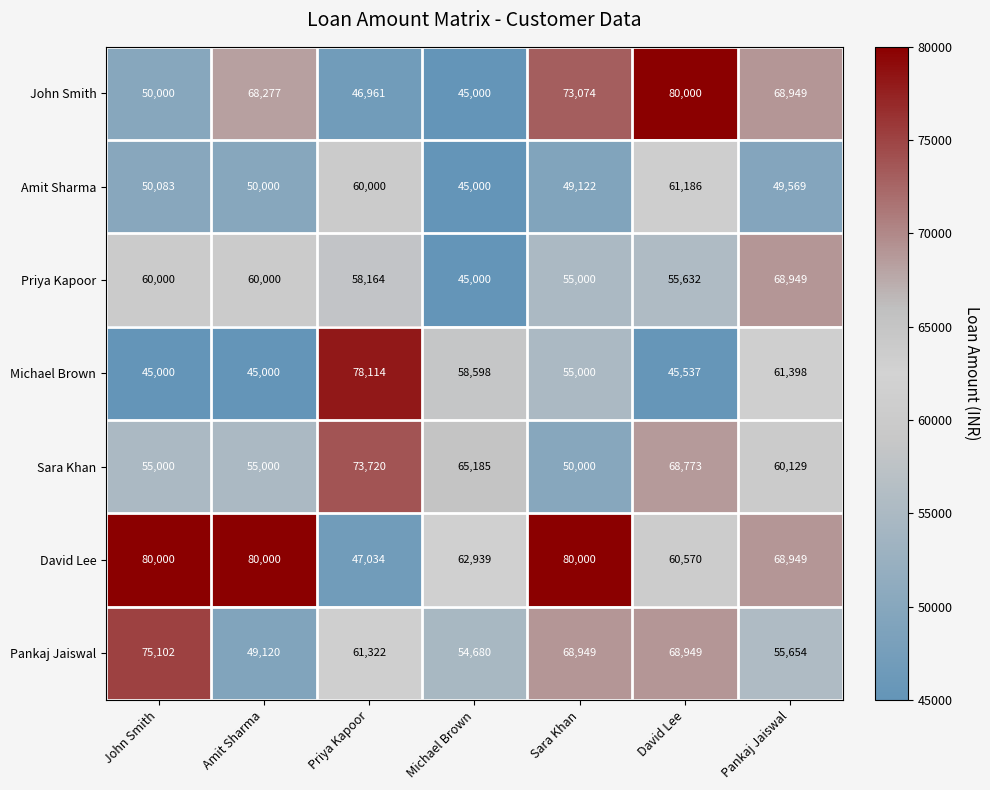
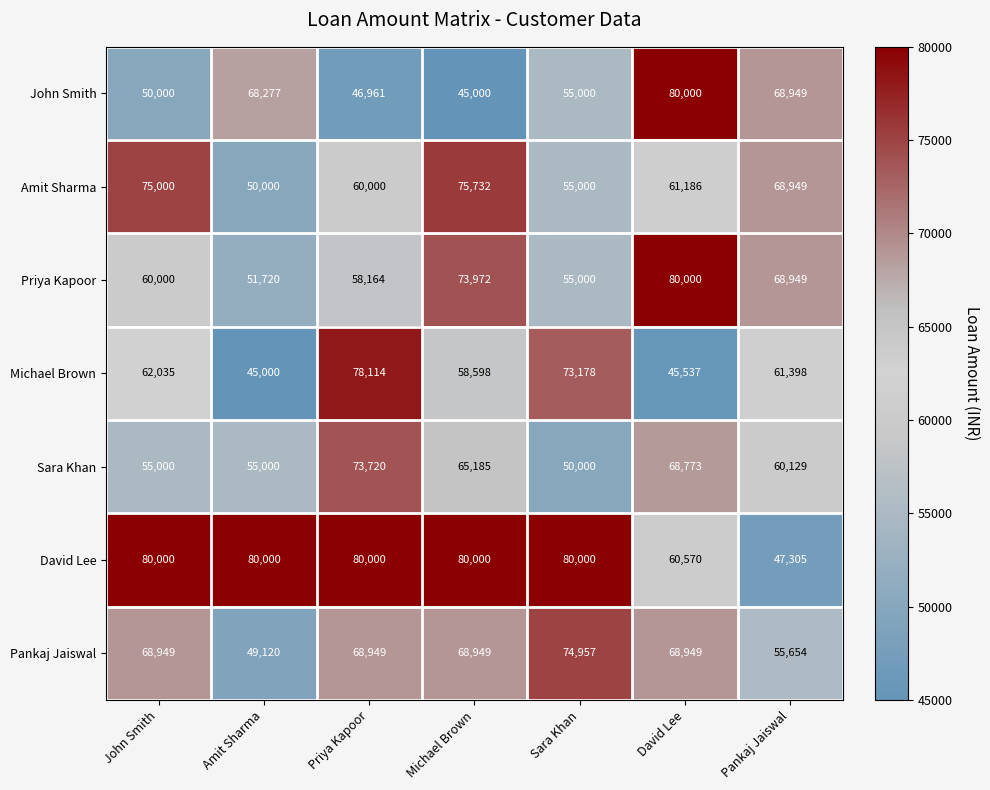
  {
    "John Smith": {
      "John Smith": "50,000",
      "Amit Sharma": "68,277",
      "Priya Kapoor": "46,961",
      "Michael Brown": "45,000",
-     "Sara Khan": "73,074",
+     "Sara Khan": "55,000",
      "David Lee": "80,000",
      "Pankaj Jaiswal": "68,949"
    },
    "Amit Sharma": {
-     "John Smith": "50,083",
+     "John Smith": "75,000",
      "Amit Sharma": "50,000",
      "Priya Kapoor": "60,000",
-     "Michael Brown": "45,000",
-     "Sara Khan": "49,122",
+     "Michael Brown": "75,732",
+     "Sara Khan": "55,000",
      "David Lee": "61,186",
-     "Pankaj Jaiswal": "49,569"
+     "Pankaj Jaiswal": "68,949"
    },
    "Priya Kapoor": {
      "John Smith": "60,000",
-     "Amit Sharma": "60,000",
+     "Amit Sharma": "51,720",
      "Priya Kapoor": "58,164",
-     "Michael Brown": "45,000",
+     "Michael Brown": "73,972",
      "Sara Khan": "55,000",
-     "David Lee": "55,632",
+     "David Lee": "80,000",
      "Pankaj Jaiswal": "68,949"
    },
    "Michael Brown": {
-     "John Smith": "45,000",
+     "John Smith": "62,035",
      "Amit Sharma": "45,000",
      "Priya Kapoor": "78,114",
      "Michael Brown": "58,598",
-     "Sara Khan": "55,000",
+     "Sara Khan": "73,178",
      "David Lee": "45,537",
      "Pankaj Jaiswal": "61,398"
    },
    "Sara Khan": {
      "John Smith": "55,000",
      "Amit Sharma": "55,000",
      "Priya Kapoor": "73,720",
      "Michael Brown": "65,185",
      "Sara Khan": "50,000",
      "David Lee": "68,773",
      "Pankaj Jaiswal": "60,129"
    },
    "David Lee": {
      "John Smith": "80,000",
      "Amit Sharma": "80,000",
-     "Priya Kapoor": "47,034",
-     "Michael Brown": "62,939",
+     "Priya Kapoor": "80,000",
+     "Michael Brown": "80,000",
      "Sara Khan": "80,000",
      "David Lee": "60,570",
-     "Pankaj Jaiswal": "68,949"
+     "Pankaj Jaiswal": "47,305"
    },
    "Pankaj Jaiswal": {
-     "John Smith": "75,102",
+     "John Smith": "68,949",
      "Amit Sharma": "49,120",
-     "Priya Kapoor": "61,322",
-     "Michael Brown": "54,680",
-     "Sara Khan": "68,949",
+     "Priya Kapoor": "68,949",
+     "Michael Brown": "68,949",
+     "Sara Khan": "74,957",
      "David Lee": "68,949",
      "Pankaj Jaiswal": "55,654"
    }
  }
